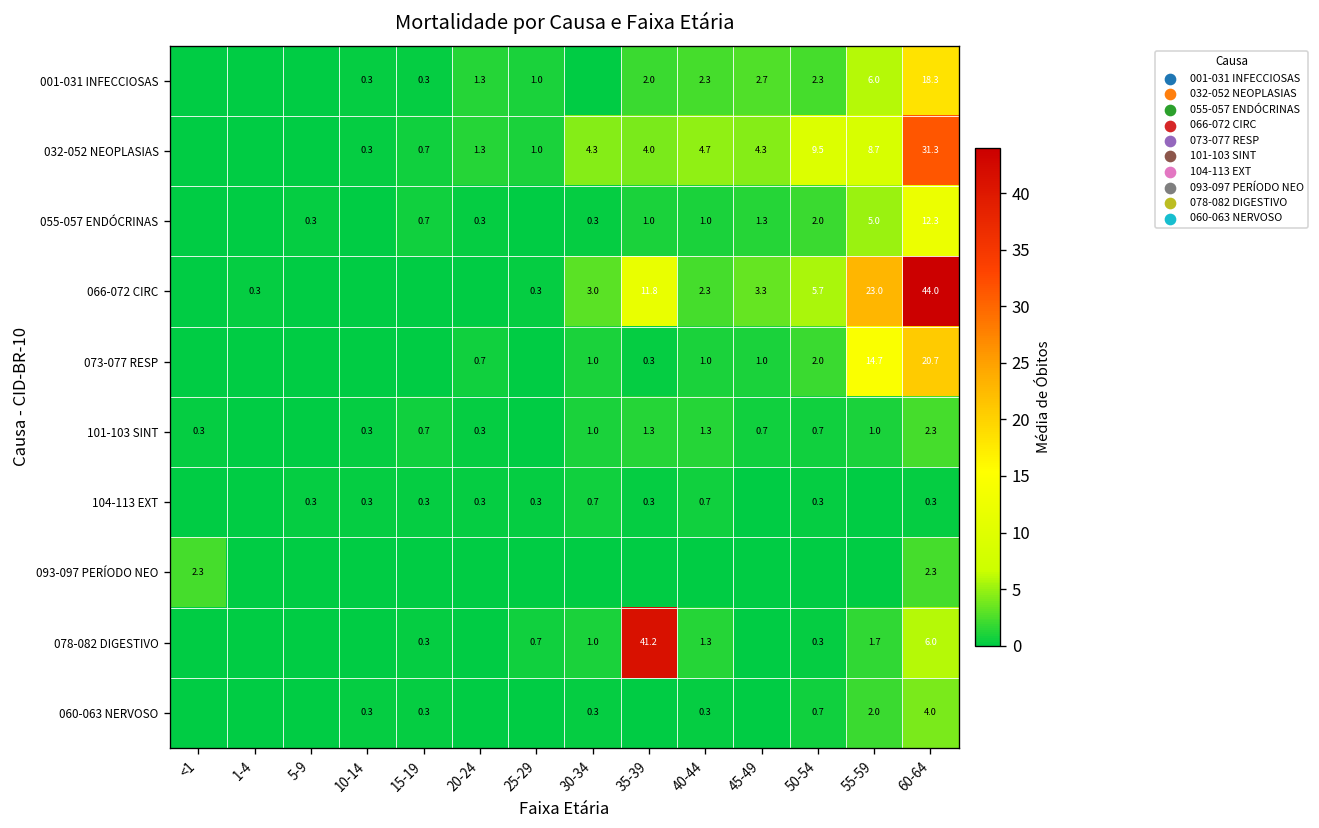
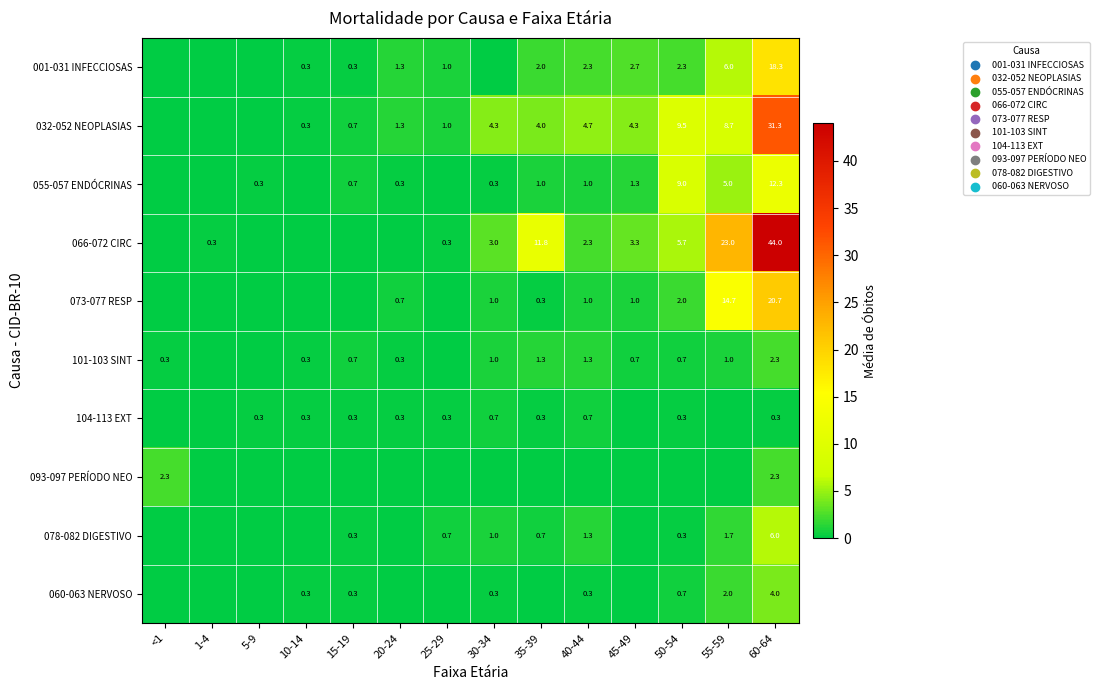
  {
    "001-031 INFECCIOSAS": {
      "10-14": 0.3,
      "15-19": 0.3,
      "20-24": 1.3,
      "25-29": 1.0,
      "35-39": 2.0,
      "40-44": 2.3,
      "45-49": 2.7,
      "50-54": 2.3,
      "55-59": 6.0,
      "60-64": 18.3
    },
    "032-052 NEOPLASIAS": {
      "10-14": 0.3,
      "15-19": 0.7,
      "20-24": 1.3,
      "25-29": 1.0,
      "30-34": 4.3,
      "35-39": 4.0,
      "40-44": 4.7,
      "45-49": 4.3,
      "50-54": 9.5,
      "55-59": 8.7,
      "60-64": 31.3
    },
    "055-057 ENDÓCRINAS": {
      "5-9": 0.3,
      "15-19": 0.7,
      "20-24": 0.3,
      "30-34": 0.3,
      "35-39": 1.0,
      "40-44": 1.0,
      "45-49": 1.3,
-     "50-54": 2.0,
+     "50-54": 9.0,
      "55-59": 5.0,
      "60-64": 12.3
    },
    "066-072 CIRC": {
      "1-4": 0.3,
      "25-29": 0.3,
      "30-34": 3.0,
      "35-39": 11.8,
      "40-44": 2.3,
      "45-49": 3.3,
      "50-54": 5.7,
      "55-59": 23.0,
      "60-64": 44.0
    },
    "073-077 RESP": {
      "20-24": 0.7,
      "30-34": 1.0,
      "35-39": 0.3,
      "40-44": 1.0,
      "45-49": 1.0,
      "50-54": 2.0,
      "55-59": 14.7,
      "60-64": 20.7
    },
    "101-103 SINT": {
      "<1": 0.3,
      "10-14": 0.3,
      "15-19": 0.7,
      "20-24": 0.3,
      "30-34": 1.0,
      "35-39": 1.3,
      "40-44": 1.3,
      "45-49": 0.7,
      "50-54": 0.7,
      "55-59": 1.0,
      "60-64": 2.3
    },
    "104-113 EXT": {
      "5-9": 0.3,
      "10-14": 0.3,
      "15-19": 0.3,
      "20-24": 0.3,
      "25-29": 0.3,
      "30-34": 0.7,
      "35-39": 0.3,
      "40-44": 0.7,
      "50-54": 0.3,
      "60-64": 0.3
    },
    "093-097 PERÍODO NEO": {
      "<1": 2.3,
      "60-64": 2.3
    },
    "078-082 DIGESTIVO": {
      "15-19": 0.3,
      "25-29": 0.7,
      "30-34": 1.0,
-     "35-39": 41.2,
+     "35-39": 0.7,
      "40-44": 1.3,
      "50-54": 0.3,
      "55-59": 1.7,
      "60-64": 6.0
    },
    "060-063 NERVOSO": {
      "10-14": 0.3,
      "15-19": 0.3,
      "30-34": 0.3,
      "40-44": 0.3,
      "50-54": 0.7,
      "55-59": 2.0,
      "60-64": 4.0
    }
  }
